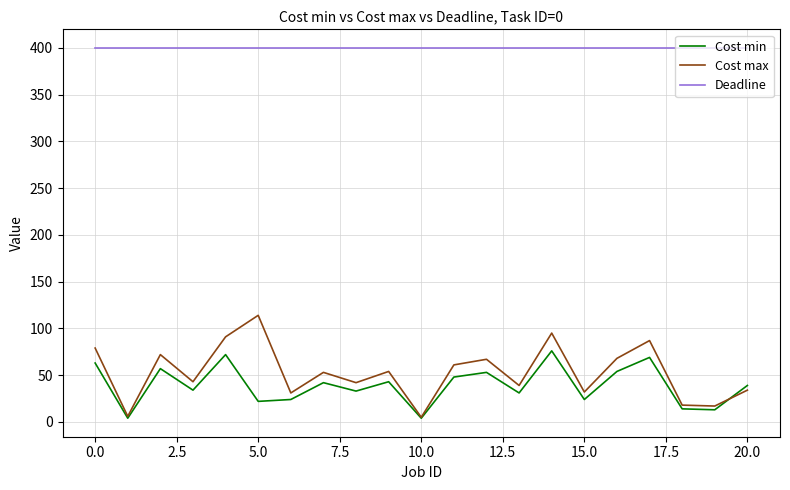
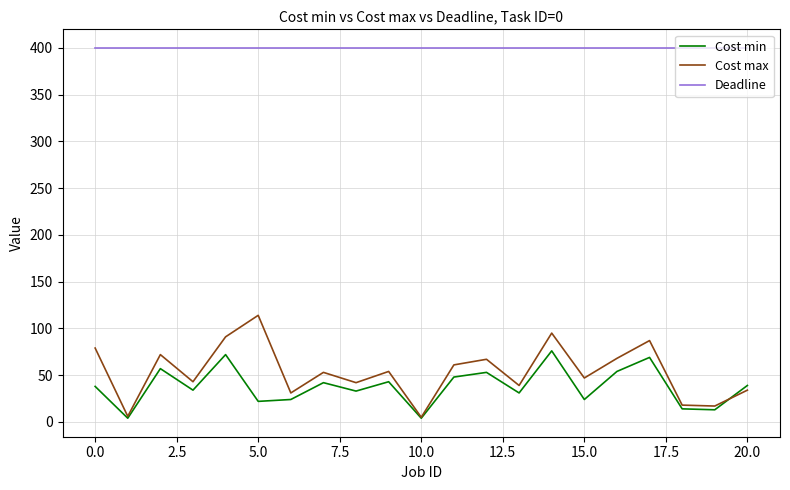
  {
    "Cost min": {
-     "0.0": 60,
+     "0.0": 40,
      "5.0": 20,
      "15.0": 20,
      "20.0": 40
    },
    "Cost max": {
      "0.0": 80,
      "5.0": 110,
-     "15.0": 30,
+     "15.0": 50,
      "20.0": 30
    },
    "Deadline": {
      "0.0": 400,
      "5.0": 400,
      "10.0": 400,
      "15.0": 400
    }
  }
